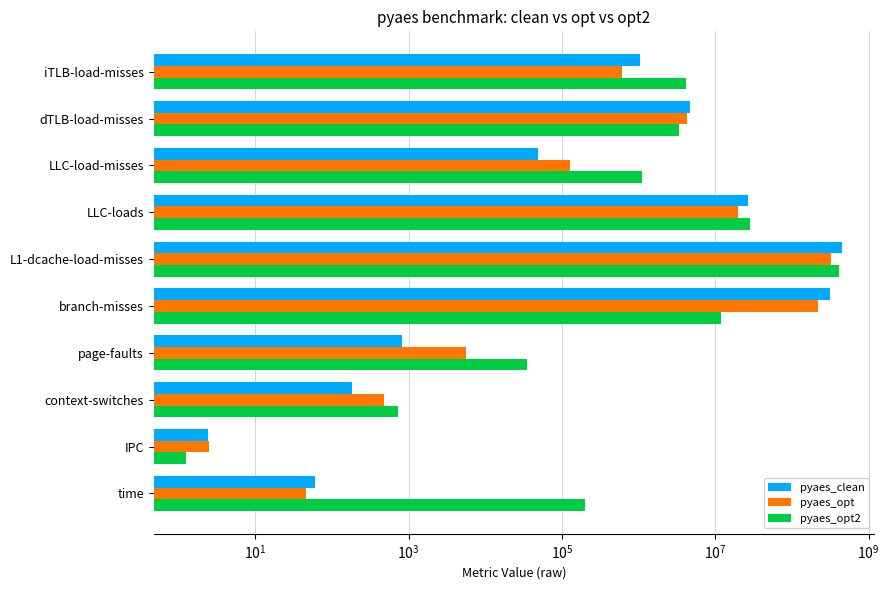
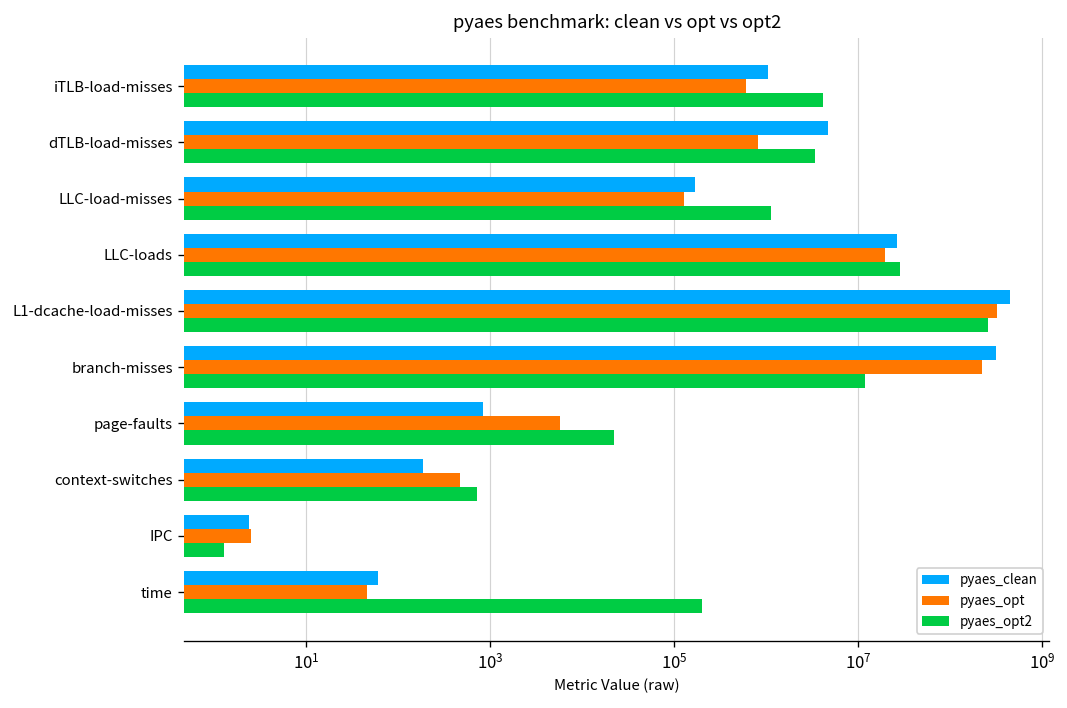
  {
    "pyaes_clean": {
      "iTLB-load-misses": 1100000,
      "dTLB-load-misses": 5000000,
-     "LLC-load-misses": 50000,
+     "LLC-load-misses": 170000,
      "LLC-loads": 27000000,
      "L1-dcache-load-misses": 400000000,
      "branch-misses": 310000000,
      "page-faults": 800,
      "context-switches": 180,
      "IPC": 2.4,
      "time": 60
    },
    "pyaes_opt": {
      "iTLB-load-misses": 600000,
-     "dTLB-load-misses": 4000000,
+     "dTLB-load-misses": 800000,
      "LLC-load-misses": 130000,
      "LLC-loads": 20000000,
      "L1-dcache-load-misses": 320000000,
      "branch-misses": 220000000,
      "page-faults": 6000,
      "context-switches": 500,
      "IPC": 2.5,
      "time": 50
    },
    "pyaes_opt2": {
      "iTLB-load-misses": 4000000,
      "dTLB-load-misses": 3000000,
      "LLC-load-misses": 1100000,
      "LLC-loads": 29000000,
-     "L1-dcache-load-misses": 400000000,
+     "L1-dcache-load-misses": 250000000,
      "branch-misses": 12000000,
-     "page-faults": 40000,
+     "page-faults": 22000,
      "context-switches": 700,
      "IPC": 1.3,
      "time": 200000
    }
  }
